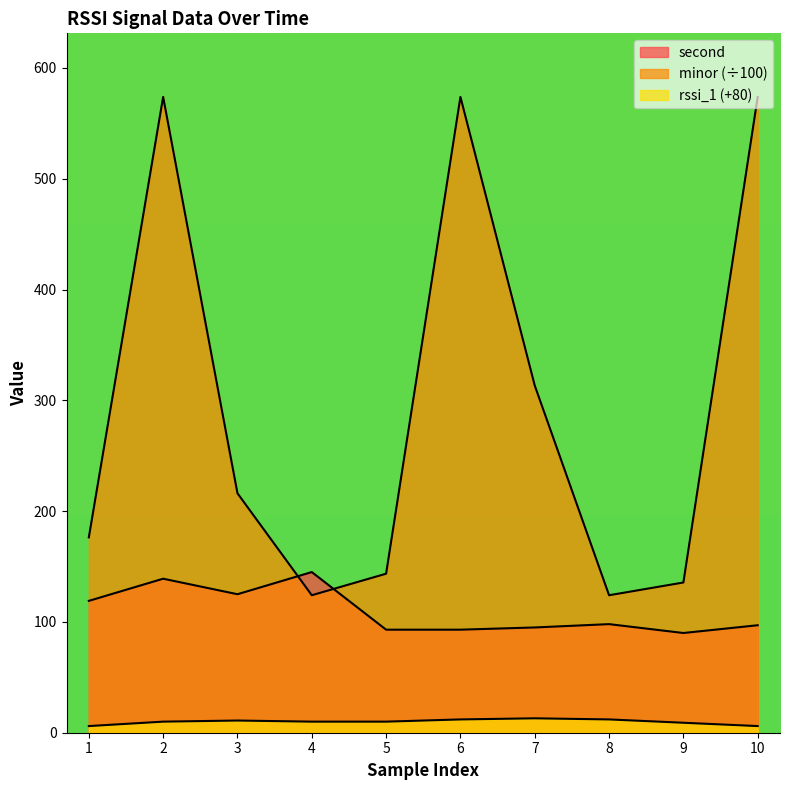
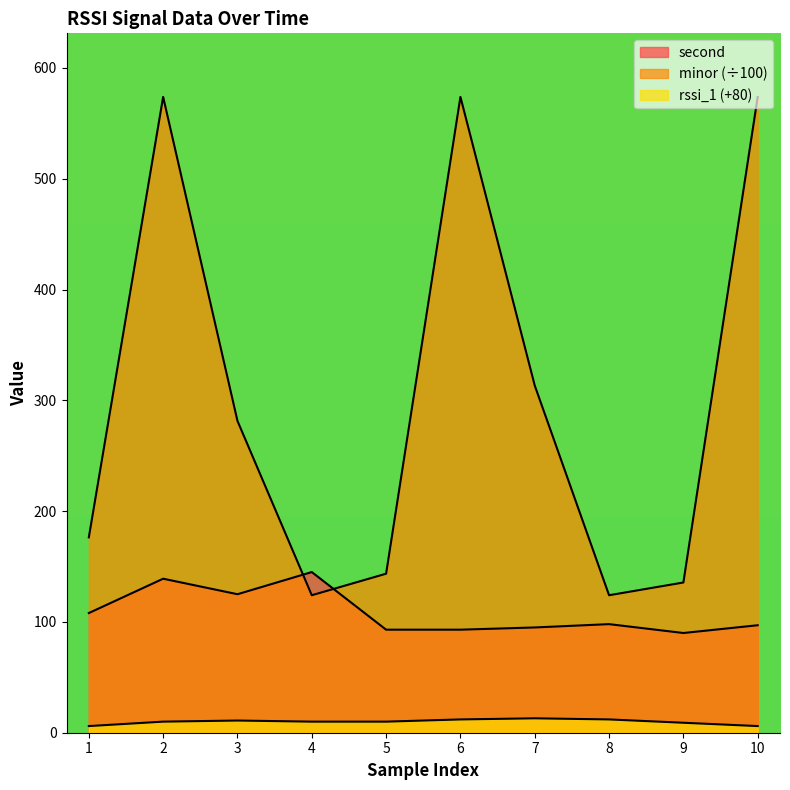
  {
    "second": {
-     "1": 119,
+     "1": 108,
      "2": 139,
      "3": 125,
      "4": 145,
      "5": 93,
      "6": 93,
      "7": 95,
      "8": 98,
      "9": 90,
      "10": 97
    },
    "minor (÷100)": {
      "1": 176,
      "2": 574,
-     "3": 216,
+     "3": 281,
      "4": 124,
      "5": 144,
      "6": 574,
      "7": 313,
      "8": 124,
      "9": 136
    },
    "rssi_1 (+80)": {
      "1": 6,
      "2": 10,
      "3": 11,
      "4": 10,
      "5": 10,
      "6": 12,
      "7": 13,
      "8": 12,
      "9": 9,
      "10": 6
    }
  }
